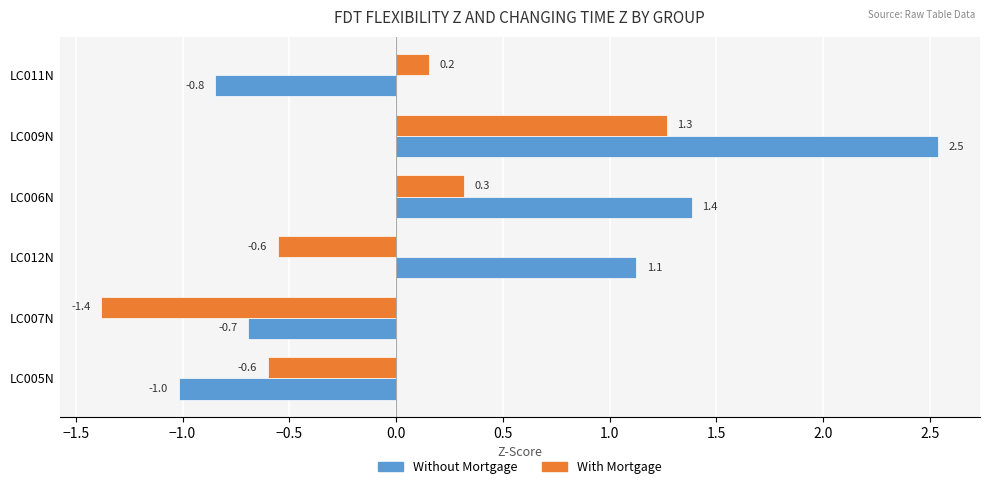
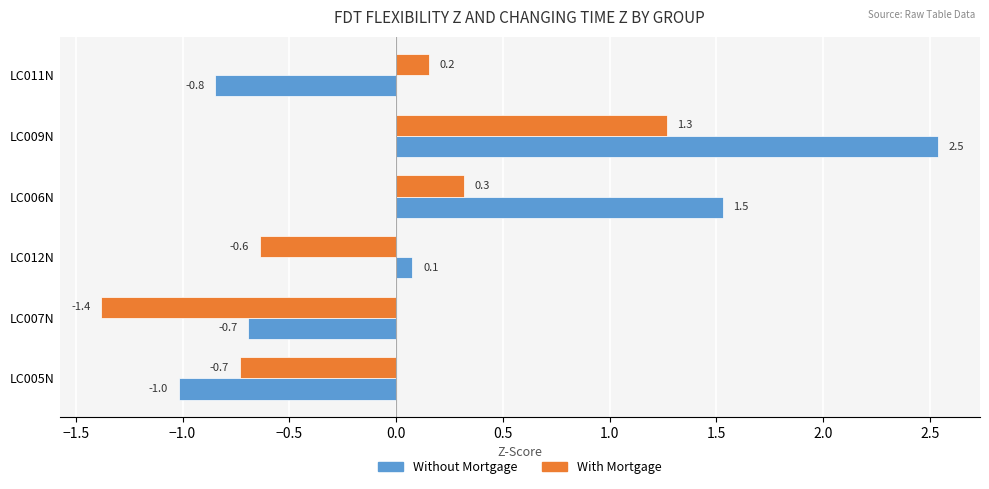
  {
    "Without Mortgage": {
      "LC011N": -0.8,
      "LC009N": 2.5,
-     "LC006N": 1.4,
-     "LC012N": 1.1,
+     "LC006N": 1.5,
+     "LC012N": 0.1,
      "LC007N": -0.7,
      "LC005N": -1.0
    },
    "With Mortgage": {
      "LC011N": 0.2,
      "LC009N": 1.3,
      "LC006N": 0.3,
-     "LC012N": -0.55,
+     "LC012N": -0.64,
      "LC007N": -1.4,
-     "LC005N": -0.6
+     "LC005N": -0.7
    }
  }
